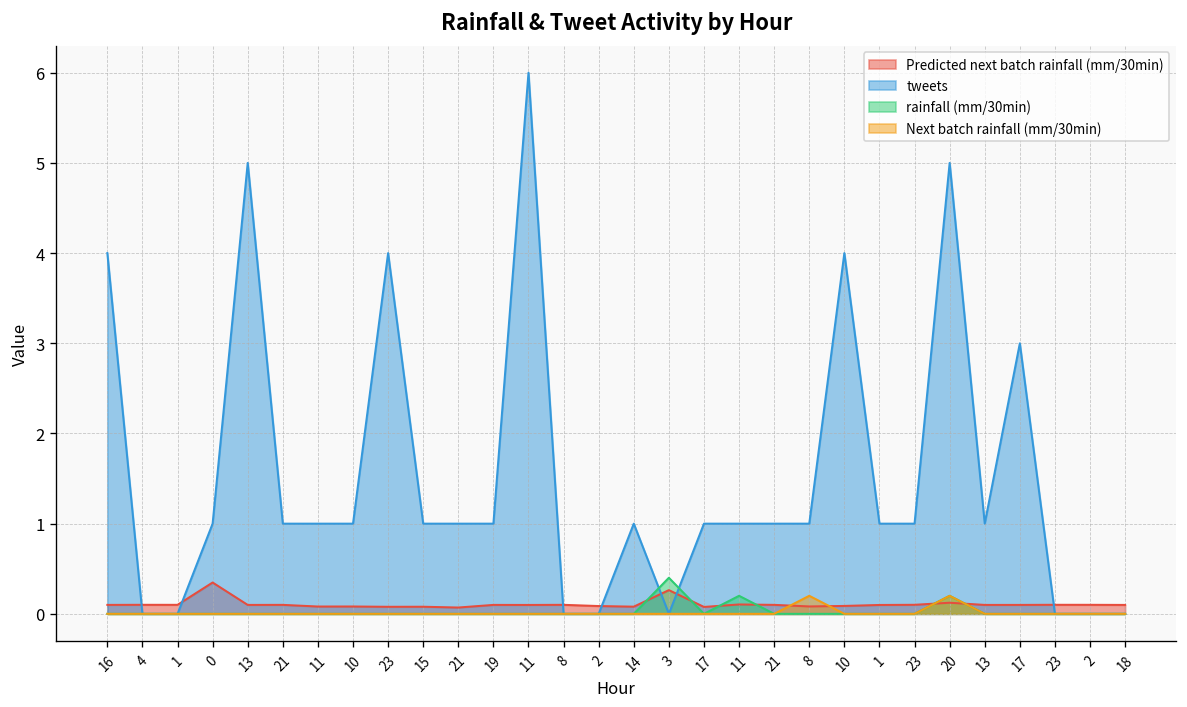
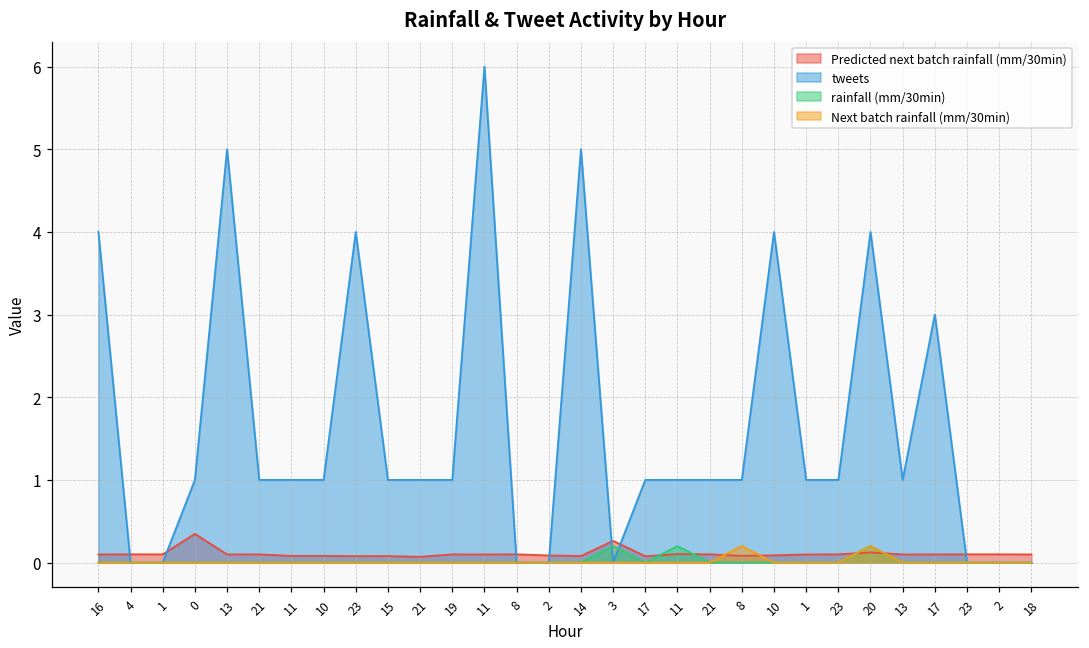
  {
    "Predicted next batch rainfall (mm/30min)": {
      "16": 0.1,
      "4": 0.1,
      "0": 0.3,
      "15": 0.1,
      "19": 0.1,
      "14": 0.1,
      "3": 0.3,
      "20": 0.1,
      "18": 0.1
    },
    "tweets": {
      "16": 4,
      "0": 1,
      "15": 1,
      "19": 1,
-     "14": 1,
-     "20": 5
+     "14": 5,
+     "20": 4
    },
    "rainfall (mm/30min)": {
-     "3": 0.4
+     "3": 0.2
    }
  }
